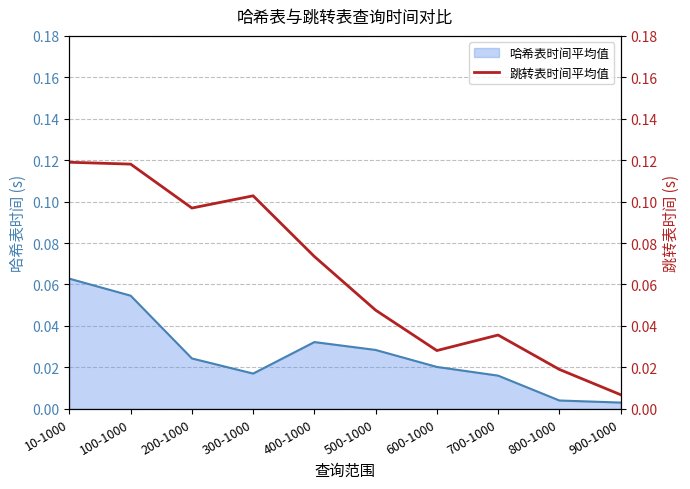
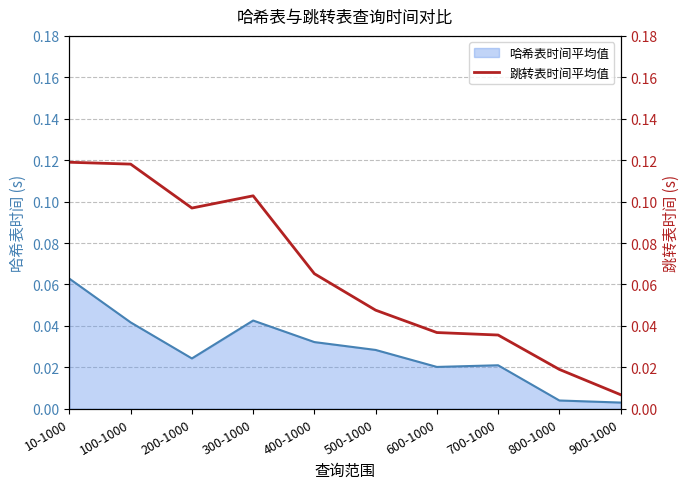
  {
    "哈希表时间平均值": {
      "10-1000": 0.063,
-     "100-1000": 0.055,
+     "100-1000": 0.042,
      "200-1000": 0.024,
-     "300-1000": 0.017,
+     "300-1000": 0.043,
      "400-1000": 0.032,
      "500-1000": 0.028,
      "600-1000": 0.020,
-     "700-1000": 0.016,
+     "700-1000": 0.021,
      "800-1000": 0.004,
      "900-1000": 0.003
    },
    "跳转表时间平均值": {
      "10-1000": 0.119,
      "100-1000": 0.118,
      "200-1000": 0.097,
      "300-1000": 0.103,
-     "400-1000": 0.074,
+     "400-1000": 0.065,
      "500-1000": 0.048,
-     "600-1000": 0.028,
+     "600-1000": 0.037,
      "700-1000": 0.036,
      "800-1000": 0.019,
      "900-1000": 0.007
    }
  }
